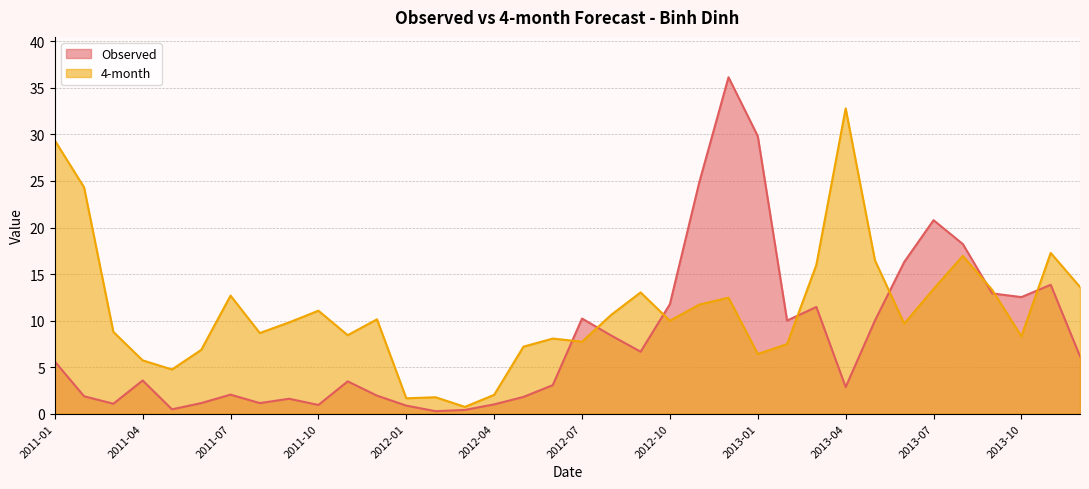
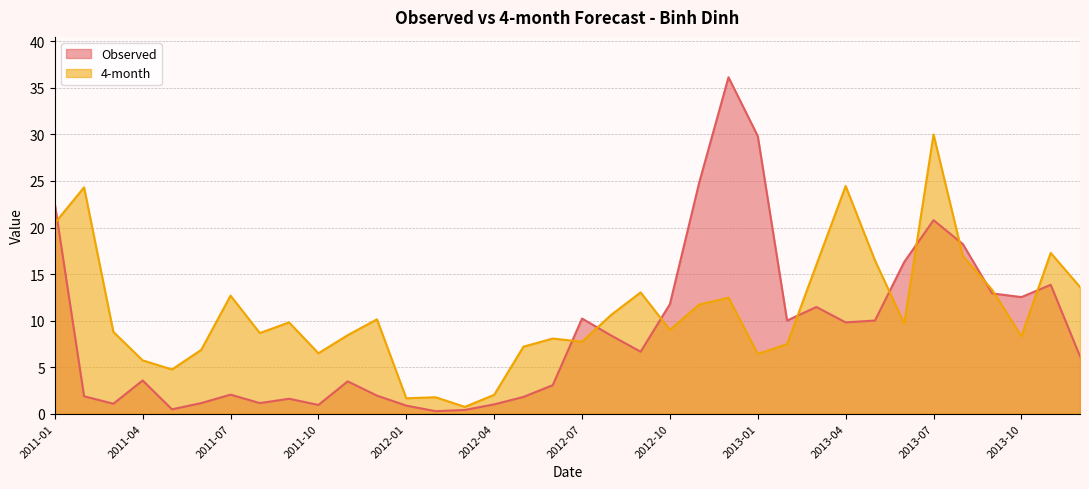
  {
    "Observed": {
-     "2011-01": 6,
+     "2011-01": 23,
      "2011-04": 4,
      "2011-07": 2,
      "2011-10": 1,
      "2012-01": 1,
      "2012-04": 1,
      "2012-07": 10,
      "2012-10": 12,
      "2013-01": 30,
-     "2013-04": 3,
+     "2013-04": 10,
      "2013-07": 21,
      "2013-10": 13
    },
    "4-month": {
-     "2011-01": 29,
+     "2011-01": 20,
      "2011-04": 6,
      "2011-07": 13,
-     "2011-10": 11,
+     "2011-10": 6,
      "2012-01": 2,
      "2012-04": 2,
      "2012-07": 8,
-     "2012-10": 10,
+     "2012-10": 9,
      "2013-01": 6,
-     "2013-04": 33,
-     "2013-07": 13,
+     "2013-04": 24,
+     "2013-07": 30,
      "2013-10": 8
    }
  }
